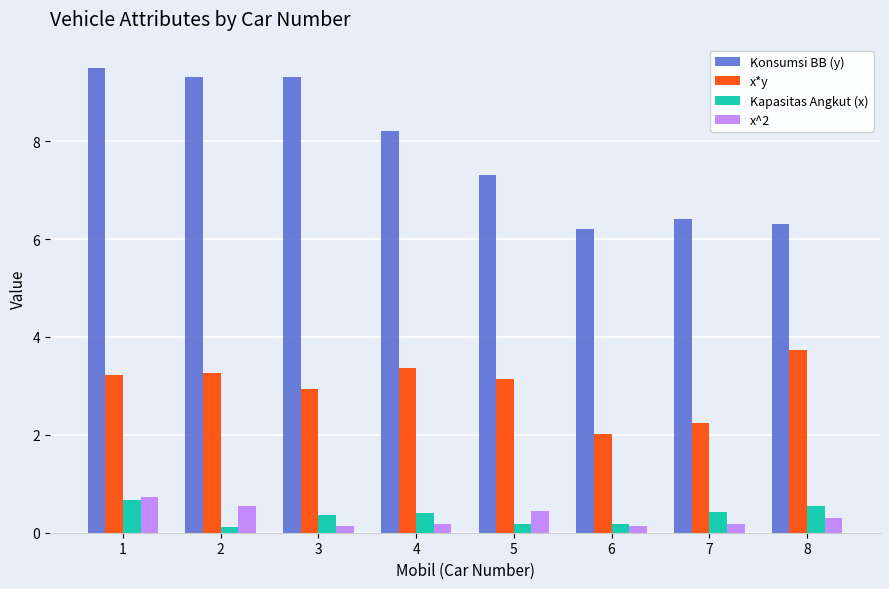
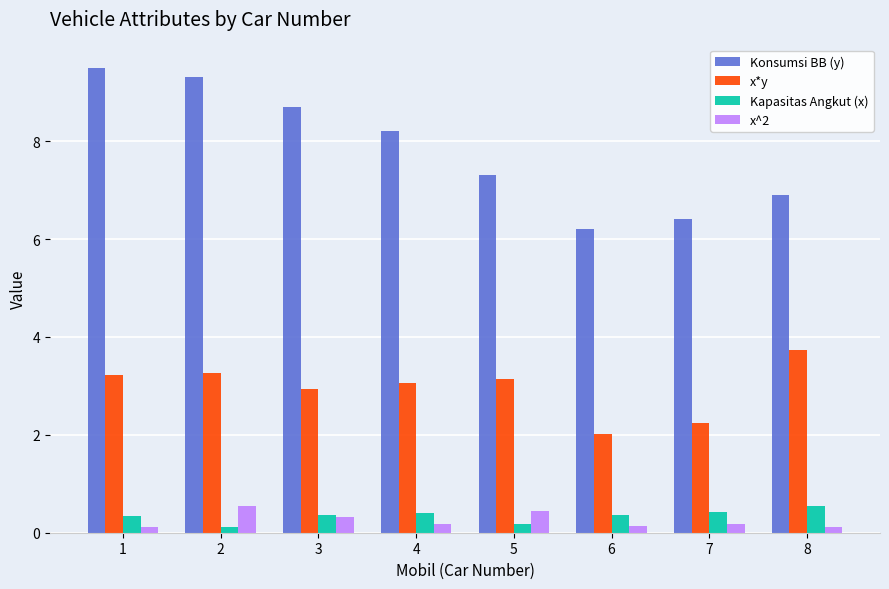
  {
    "Konsumsi BB (y)": {
      "1": 9.5,
      "2": 9.3,
-     "3": 9.3,
+     "3": 8.7,
      "4": 8.2,
      "5": 7.3,
      "6": 6.2,
      "7": 6.4,
-     "8": 6.3
+     "8": 6.9
    },
    "x*y": {
      "1": 3.2,
      "2": 3.3,
      "3": 2.9,
-     "4": 3.4,
+     "4": 3.1,
      "5": 3.1,
      "6": 2.0,
      "7": 2.2,
      "8": 3.7
    },
    "Kapasitas Angkut (x)": {
-     "1": 0.7,
+     "1": 0.3,
      "2": 0.1,
      "3": 0.4,
      "4": 0.4,
      "5": 0.2,
-     "6": 0.2,
+     "6": 0.4,
      "7": 0.4,
      "8": 0.5
    },
    "x^2": {
-     "1": 0.7,
+     "1": 0.1,
      "2": 0.5,
-     "3": 0.1,
+     "3": 0.3,
      "4": 0.2,
      "5": 0.5,
      "6": 0.1,
      "7": 0.2,
-     "8": 0.3
+     "8": 0.1
    }
  }
